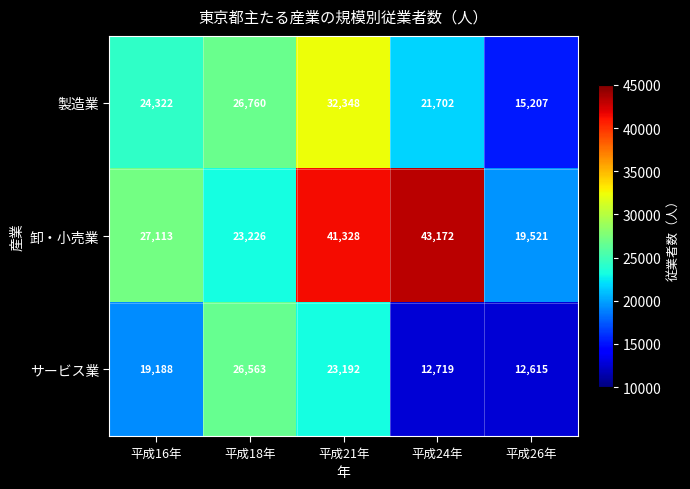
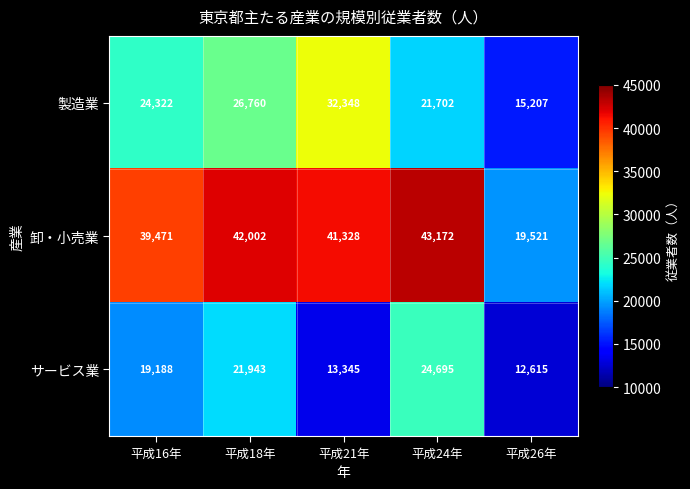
  {
    "製造業": {
      "平成16年": "24,322",
      "平成18年": "26,760",
      "平成21年": "32,348",
      "平成24年": "21,702",
      "平成26年": "15,207"
    },
    "卸・小売業": {
-     "平成16年": "27,113",
-     "平成18年": "23,226",
+     "平成16年": "39,471",
+     "平成18年": "42,002",
      "平成21年": "41,328",
      "平成24年": "43,172",
      "平成26年": "19,521"
    },
    "サービス業": {
      "平成16年": "19,188",
-     "平成18年": "26,563",
-     "平成21年": "23,192",
-     "平成24年": "12,719",
+     "平成18年": "21,943",
+     "平成21年": "13,345",
+     "平成24年": "24,695",
      "平成26年": "12,615"
    }
  }
